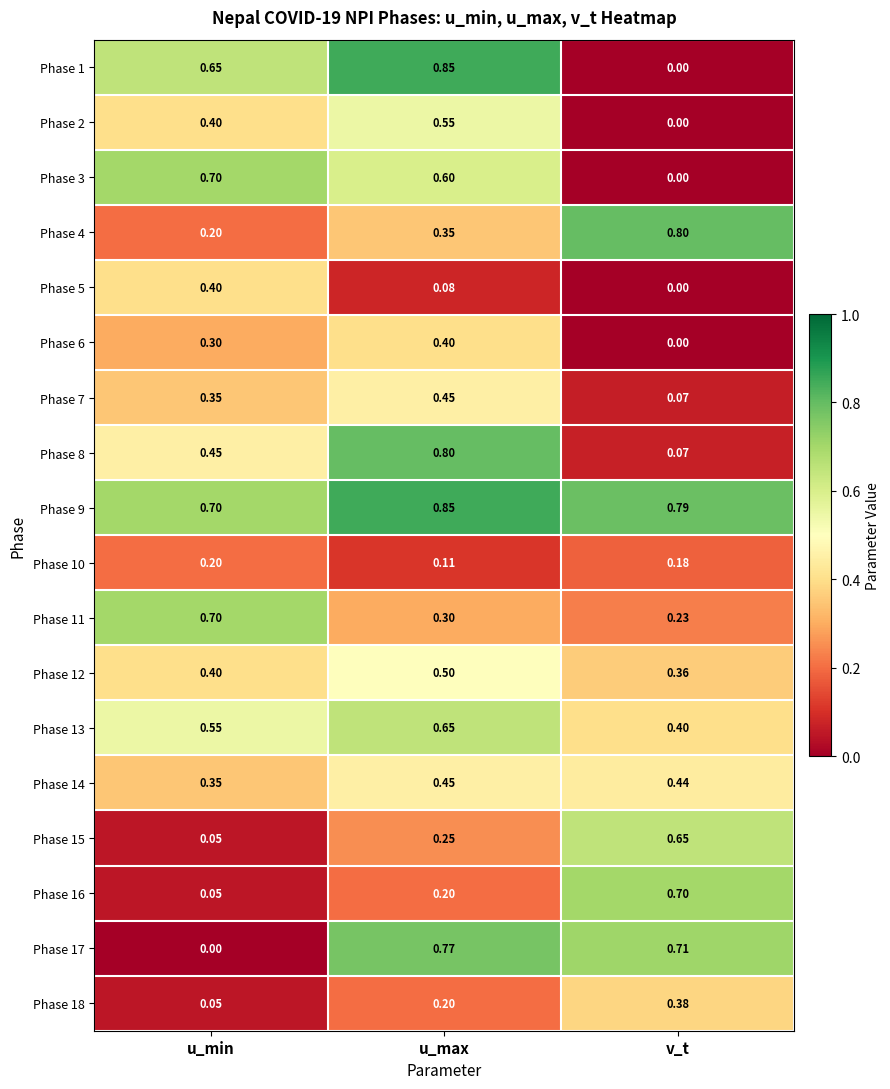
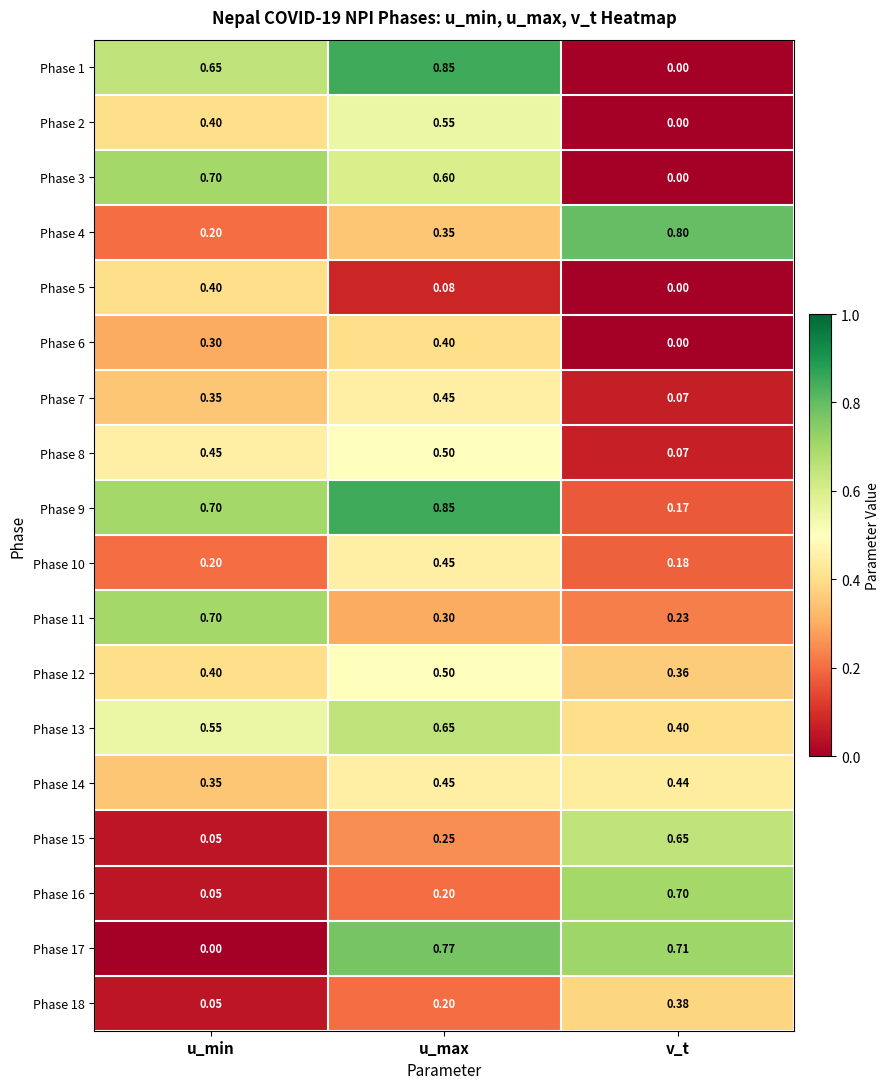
  {
    "Phase 1": {
      "u_min": 0.65,
      "u_max": 0.85,
      "v_t": 0.00
    },
    "Phase 2": {
      "u_min": 0.40,
      "u_max": 0.55,
      "v_t": 0.00
    },
    "Phase 3": {
      "u_min": 0.70,
      "u_max": 0.60,
      "v_t": 0.00
    },
    "Phase 4": {
      "u_min": 0.20,
      "u_max": 0.35,
      "v_t": 0.80
    },
    "Phase 5": {
      "u_min": 0.40,
      "u_max": 0.08,
      "v_t": 0.00
    },
    "Phase 6": {
      "u_min": 0.30,
      "u_max": 0.40,
      "v_t": 0.00
    },
    "Phase 7": {
      "u_min": 0.35,
      "u_max": 0.45,
      "v_t": 0.07
    },
    "Phase 8": {
      "u_min": 0.45,
-     "u_max": 0.80,
+     "u_max": 0.50,
      "v_t": 0.07
    },
    "Phase 9": {
      "u_min": 0.70,
      "u_max": 0.85,
-     "v_t": 0.79
+     "v_t": 0.17
    },
    "Phase 10": {
      "u_min": 0.20,
-     "u_max": 0.11,
+     "u_max": 0.45,
      "v_t": 0.18
    },
    "Phase 11": {
      "u_min": 0.70,
      "u_max": 0.30,
      "v_t": 0.23
    },
    "Phase 12": {
      "u_min": 0.40,
      "u_max": 0.50,
      "v_t": 0.36
    },
    "Phase 13": {
      "u_min": 0.55,
      "u_max": 0.65,
      "v_t": 0.40
    },
    "Phase 14": {
      "u_min": 0.35,
      "u_max": 0.45,
      "v_t": 0.44
    },
    "Phase 15": {
      "u_min": 0.05,
      "u_max": 0.25,
      "v_t": 0.65
    },
    "Phase 16": {
      "u_min": 0.05,
      "u_max": 0.20,
      "v_t": 0.70
    },
    "Phase 17": {
      "u_min": 0.00,
      "u_max": 0.77,
      "v_t": 0.71
    },
    "Phase 18": {
      "u_min": 0.05,
      "u_max": 0.20,
      "v_t": 0.38
    }
  }
